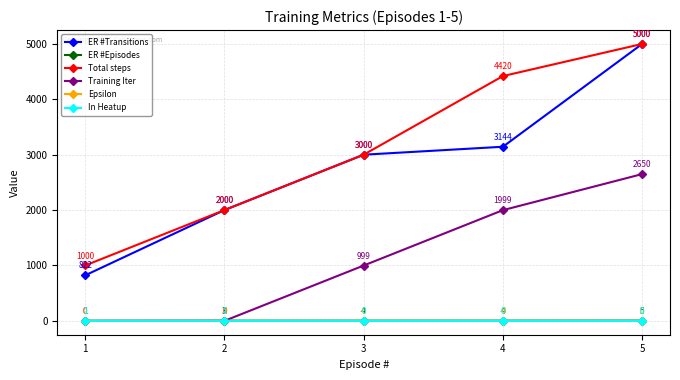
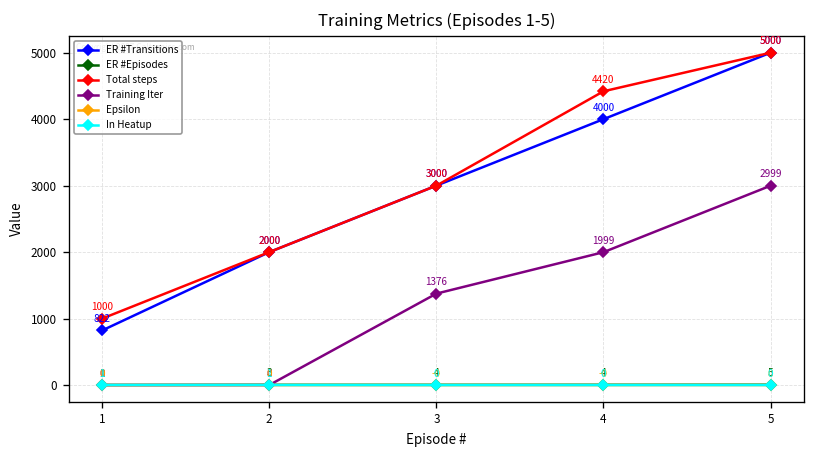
  {
    "ER #Transitions": {
-     "4": 3144
+     "4": 4000
    },
    "Total steps": {
      "1": 1000,
      "4": 4420
    },
    "Training Iter": {
-     "3": 999,
+     "3": 1376,
      "4": 1999,
-     "5": 2650
+     "5": 2999
    }
  }
